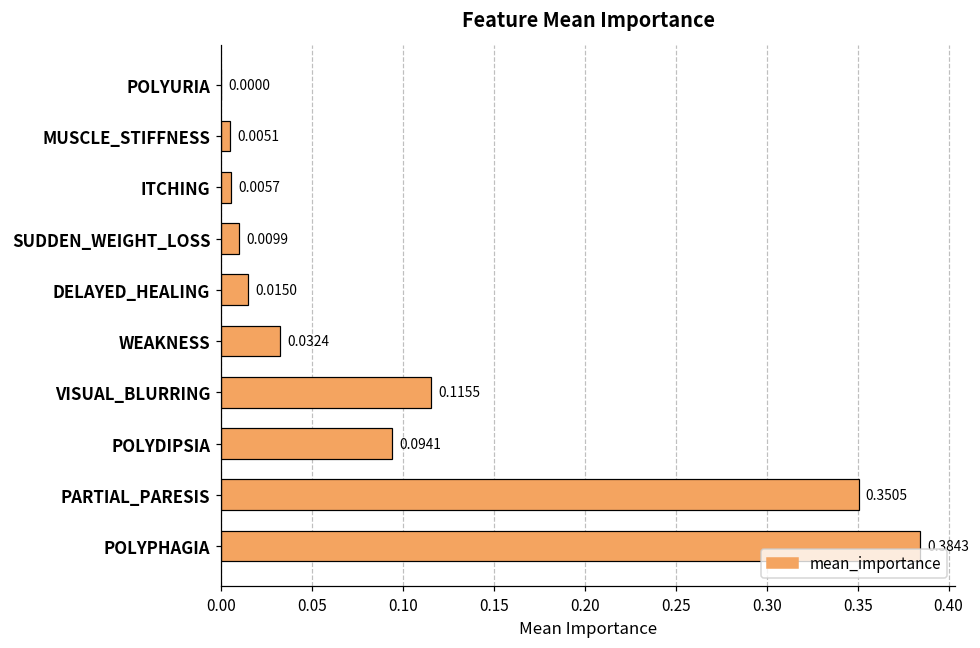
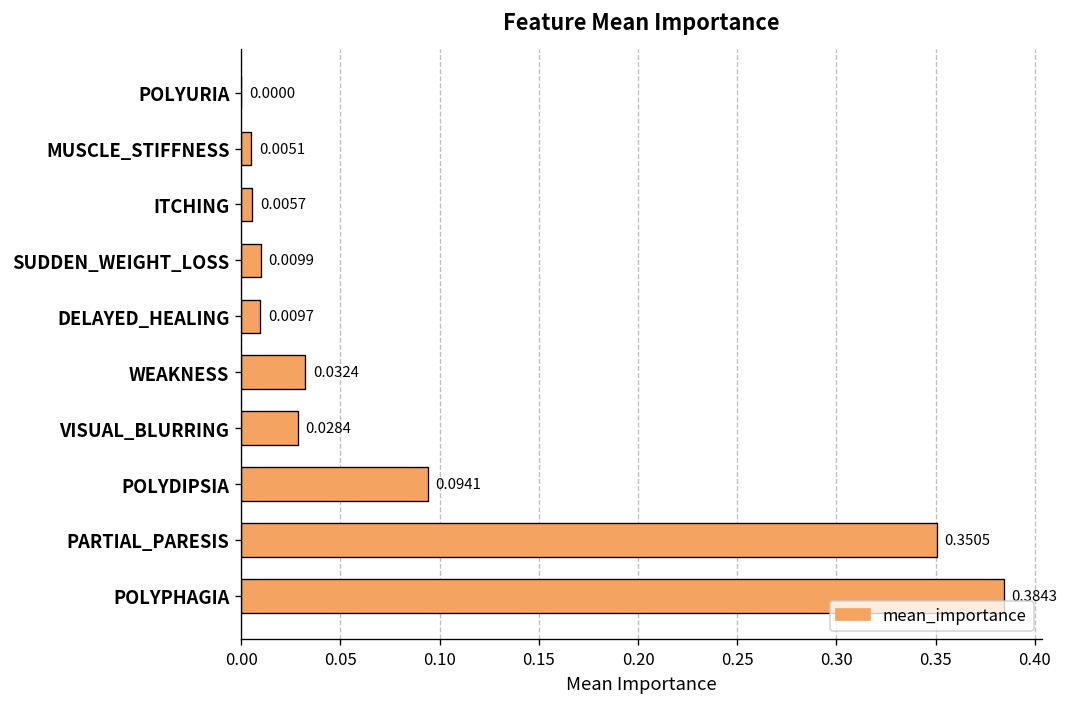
  {
    "POLYURIA": 0.0000,
    "MUSCLE_STIFFNESS": 0.0051,
    "ITCHING": 0.0057,
    "SUDDEN_WEIGHT_LOSS": 0.0099,
-   "DELAYED_HEALING": 0.0150,
+   "DELAYED_HEALING": 0.0097,
    "WEAKNESS": 0.0324,
-   "VISUAL_BLURRING": 0.1155,
+   "VISUAL_BLURRING": 0.0284,
    "POLYDIPSIA": 0.0941,
    "PARTIAL_PARESIS": 0.3505
  }
